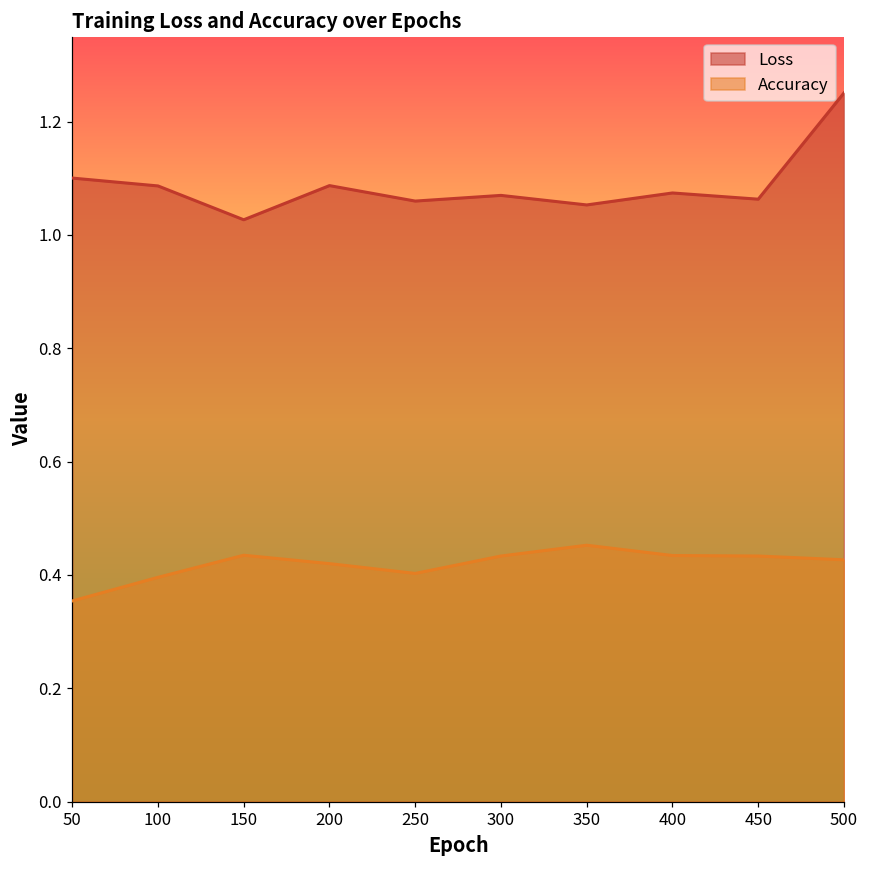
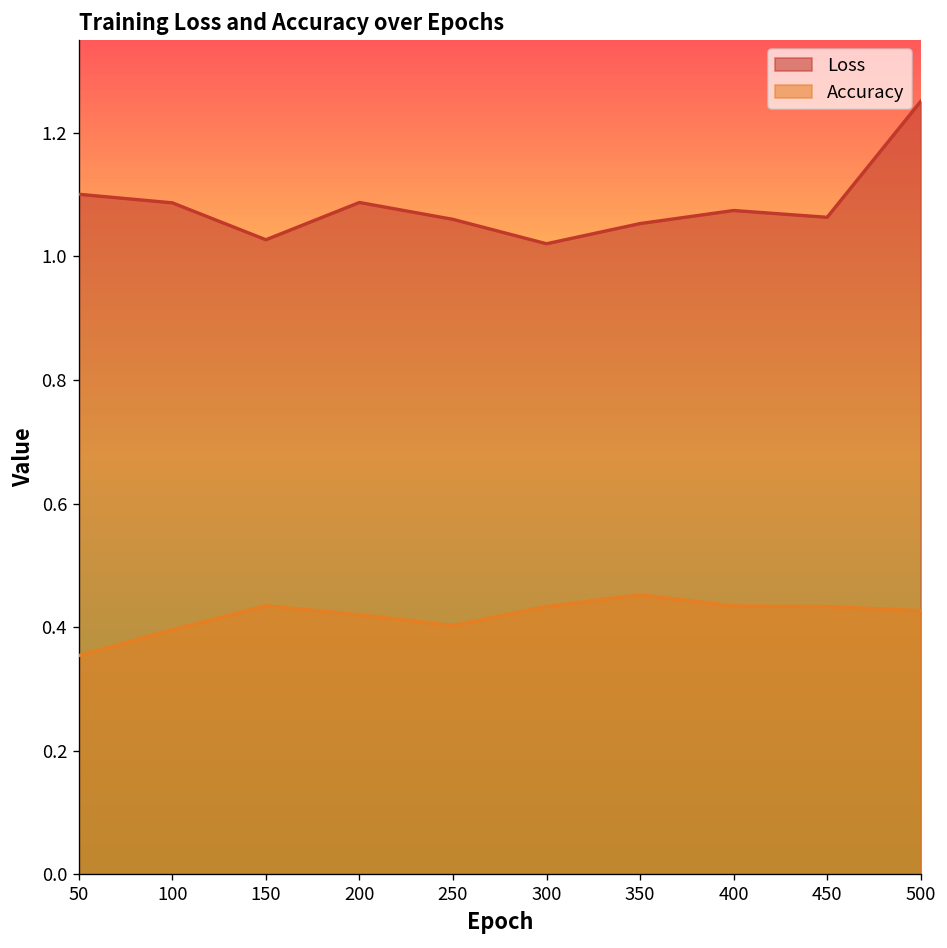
  {
    "Loss": {
      "50": 1.10,
      "100": 1.09,
      "150": 1.03,
      "200": 1.09,
      "250": 1.06,
-     "300": 1.07,
+     "300": 1.02,
      "350": 1.05,
      "400": 1.07,
      "450": 1.06,
      "500": 1.25
    },
    "Accuracy": {
      "50": 0.35,
      "100": 0.40,
      "150": 0.43,
      "200": 0.42,
      "250": 0.40,
      "300": 0.43,
      "350": 0.45,
      "400": 0.43,
      "450": 0.43,
      "500": 0.43
    }
  }
